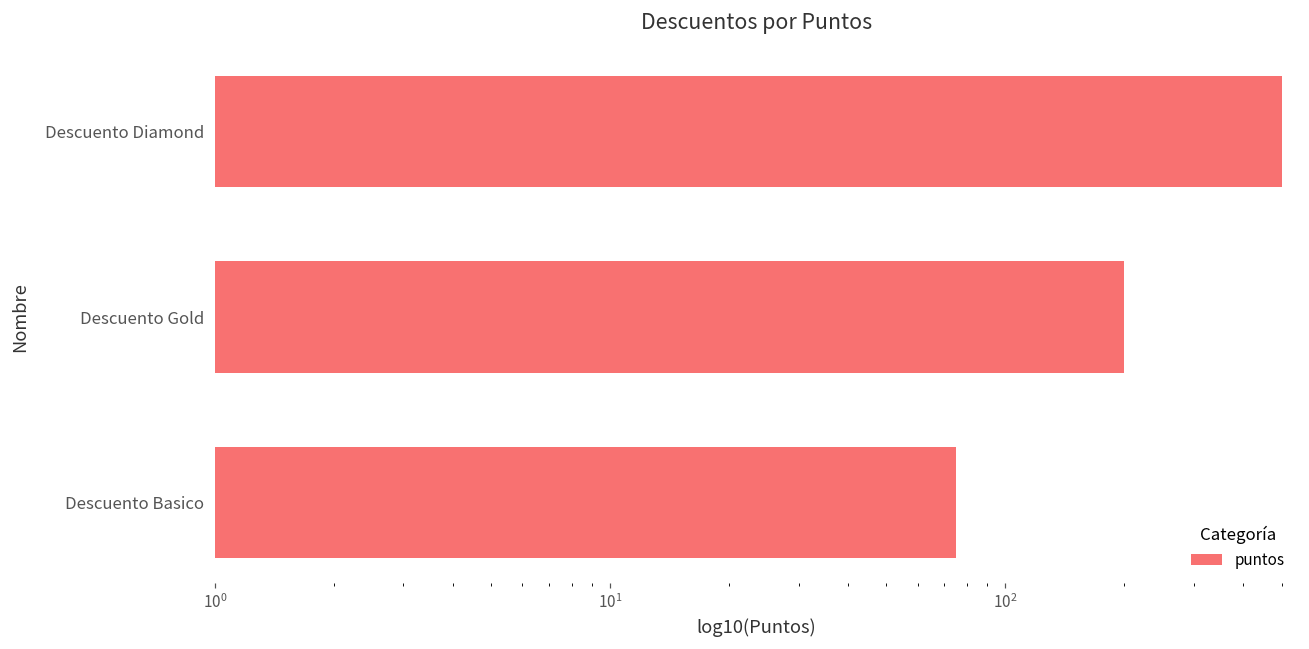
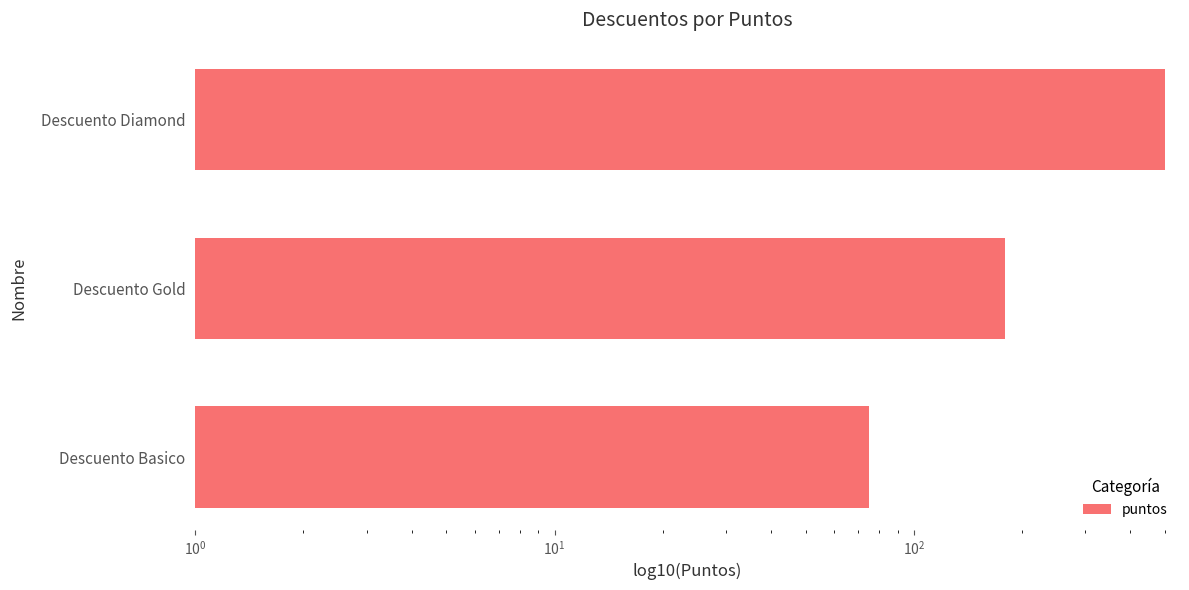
  {
    "Descuento Diamond": 500,
-   "Descuento Gold": 200,
+   "Descuento Gold": 180,
    "Descuento Basico": 75
  }
